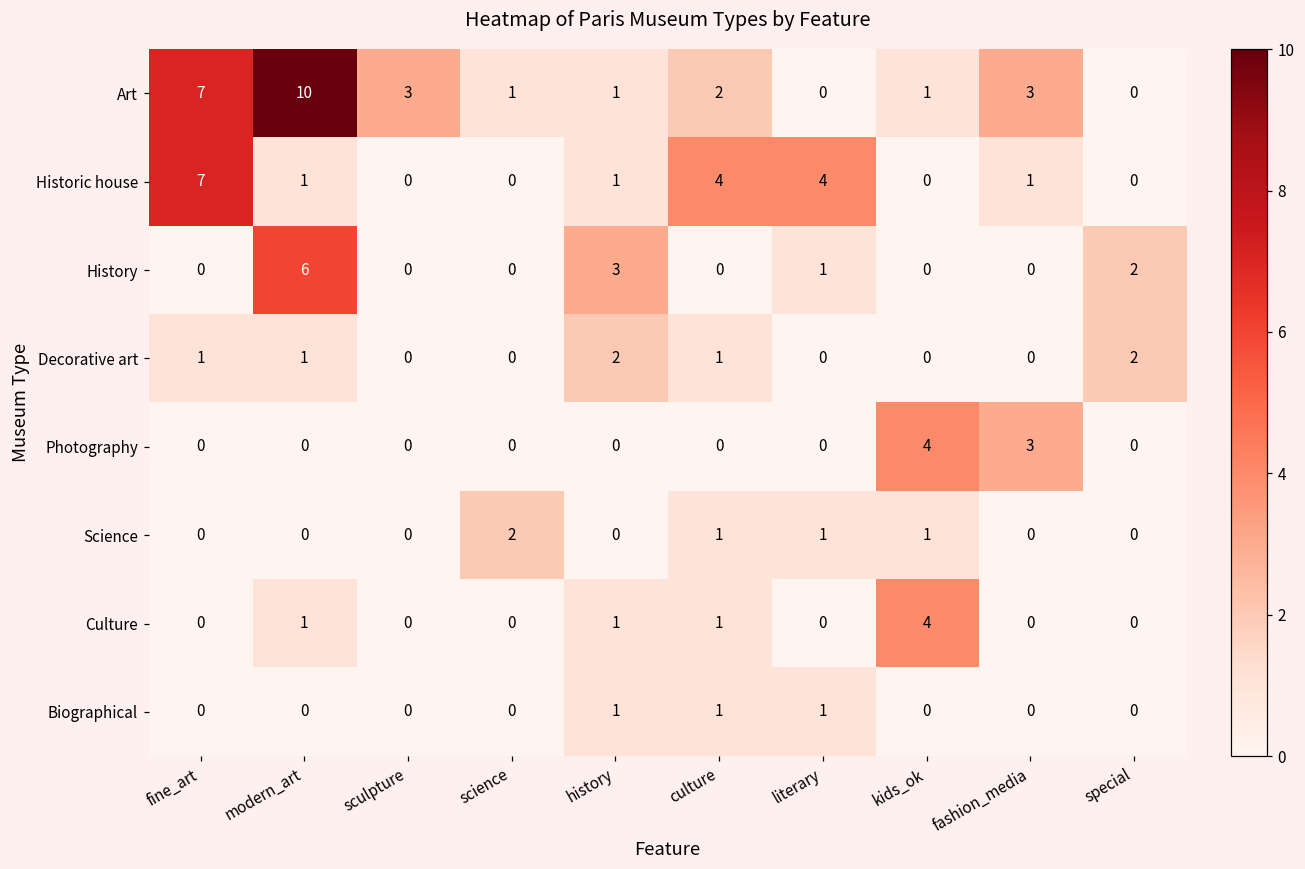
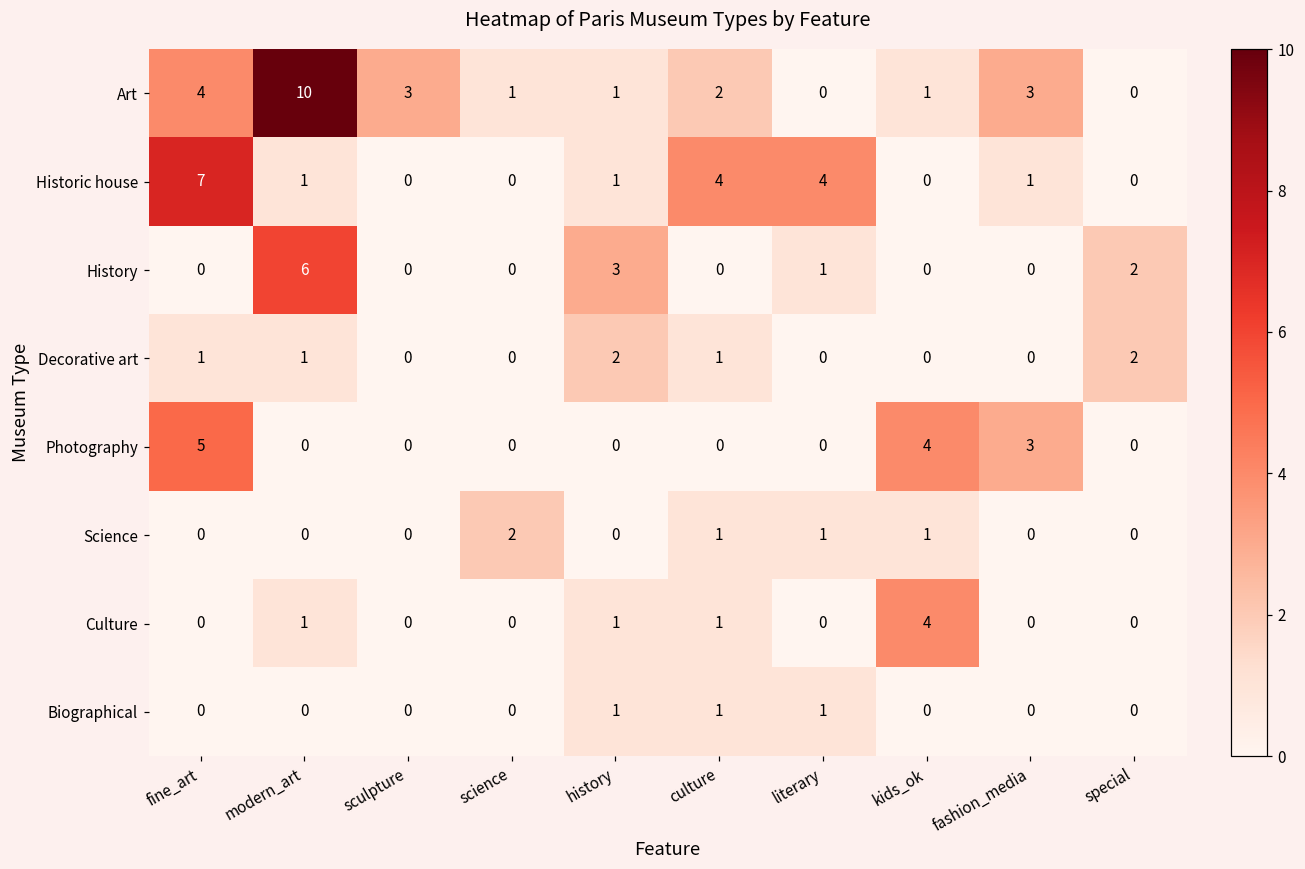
  {
    "Art": {
-     "fine_art": 7,
+     "fine_art": 4,
      "modern_art": 10,
      "sculpture": 3,
      "science": 1,
      "history": 1,
      "culture": 2,
      "literary": 0,
      "kids_ok": 1,
      "fashion_media": 3,
      "special": 0
    },
    "Historic house": {
      "fine_art": 7,
      "modern_art": 1,
      "sculpture": 0,
      "science": 0,
      "history": 1,
      "culture": 4,
      "literary": 4,
      "kids_ok": 0,
      "fashion_media": 1,
      "special": 0
    },
    "History": {
      "fine_art": 0,
      "modern_art": 6,
      "sculpture": 0,
      "science": 0,
      "history": 3,
      "culture": 0,
      "literary": 1,
      "kids_ok": 0,
      "fashion_media": 0,
      "special": 2
    },
    "Decorative art": {
      "fine_art": 1,
      "modern_art": 1,
      "sculpture": 0,
      "science": 0,
      "history": 2,
      "culture": 1,
      "literary": 0,
      "kids_ok": 0,
      "fashion_media": 0,
      "special": 2
    },
    "Photography": {
-     "fine_art": 0,
+     "fine_art": 5,
      "modern_art": 0,
      "sculpture": 0,
      "science": 0,
      "history": 0,
      "culture": 0,
      "literary": 0,
      "kids_ok": 4,
      "fashion_media": 3,
      "special": 0
    },
    "Science": {
      "fine_art": 0,
      "modern_art": 0,
      "sculpture": 0,
      "science": 2,
      "history": 0,
      "culture": 1,
      "literary": 1,
      "kids_ok": 1,
      "fashion_media": 0,
      "special": 0
    },
    "Culture": {
      "fine_art": 0,
      "modern_art": 1,
      "sculpture": 0,
      "science": 0,
      "history": 1,
      "culture": 1,
      "literary": 0,
      "kids_ok": 4,
      "fashion_media": 0,
      "special": 0
    },
    "Biographical": {
      "fine_art": 0,
      "modern_art": 0,
      "sculpture": 0,
      "science": 0,
      "history": 1,
      "culture": 1,
      "literary": 1,
      "kids_ok": 0,
      "fashion_media": 0,
      "special": 0
    }
  }
